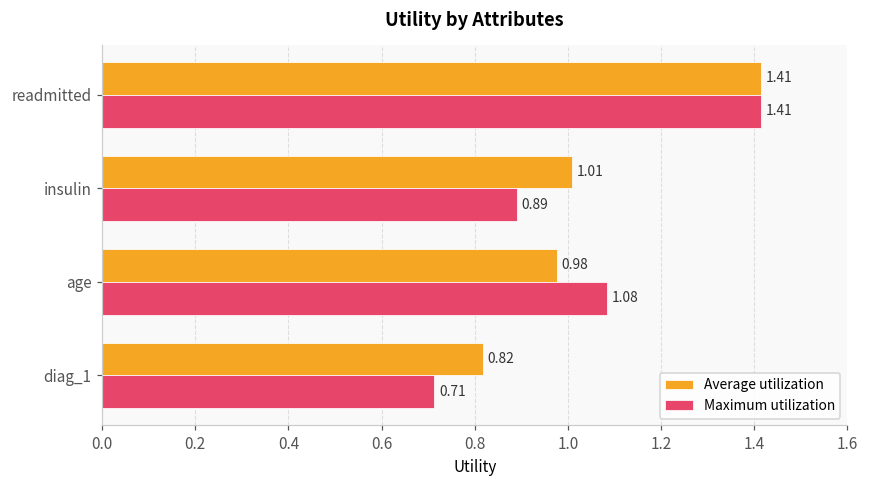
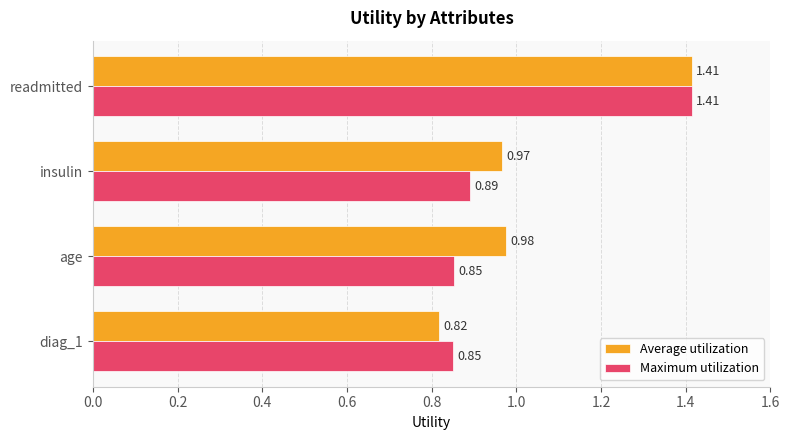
  {
    "Average utilization": {
      "readmitted": 1.41,
-     "insulin": 1.01,
+     "insulin": 0.97,
      "age": 0.98,
      "diag_1": 0.82
    },
    "Maximum utilization": {
      "readmitted": 1.41,
      "insulin": 0.89,
-     "age": 1.08,
-     "diag_1": 0.71
+     "age": 0.85,
+     "diag_1": 0.85
    }
  }
